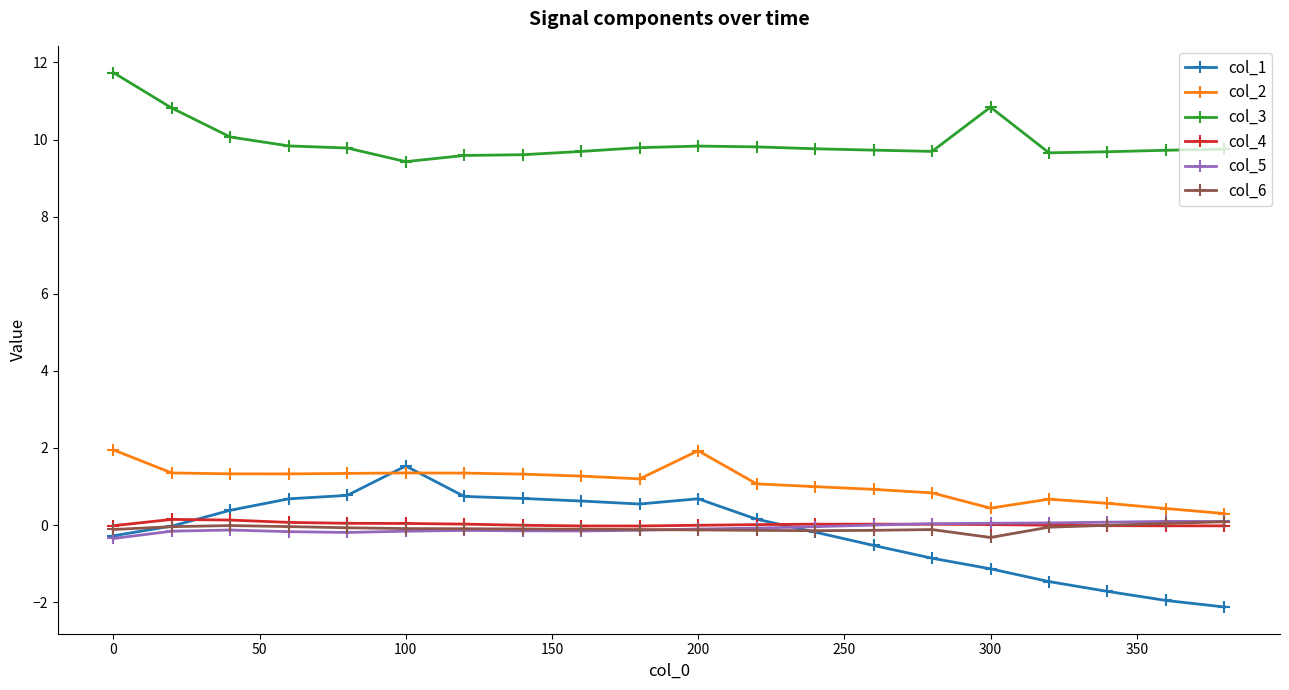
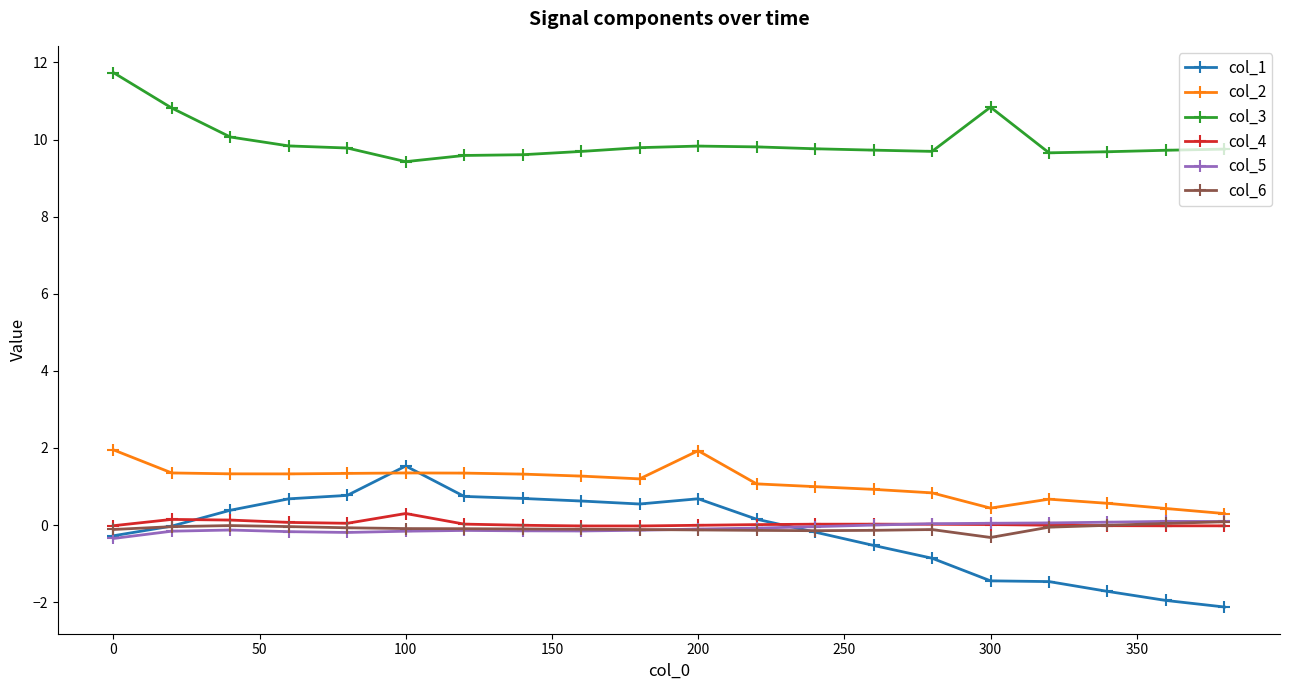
  {
    "col_1": {
      "0": -0.3,
      "100": 1.5,
      "200": 0.7,
-     "300": -1.1
+     "300": -1.4
    },
    "col_2": {
      "0": 2.0,
      "100": 1.4,
      "200": 1.9,
      "300": 0.4
    },
    "col_3": {
      "0": 11.7,
      "100": 9.4,
      "200": 9.8,
      "300": 10.8
    },
    "col_4": {
      "0": 0.0,
-     "100": 0.0,
+     "100": 0.3,
      "200": 0.0
    },
    "col_5": {
      "0": -0.3,
      "100": -0.2
    },
    "col_6": {
      "0": -0.1,
      "100": -0.1,
      "300": -0.3
    }
  }
